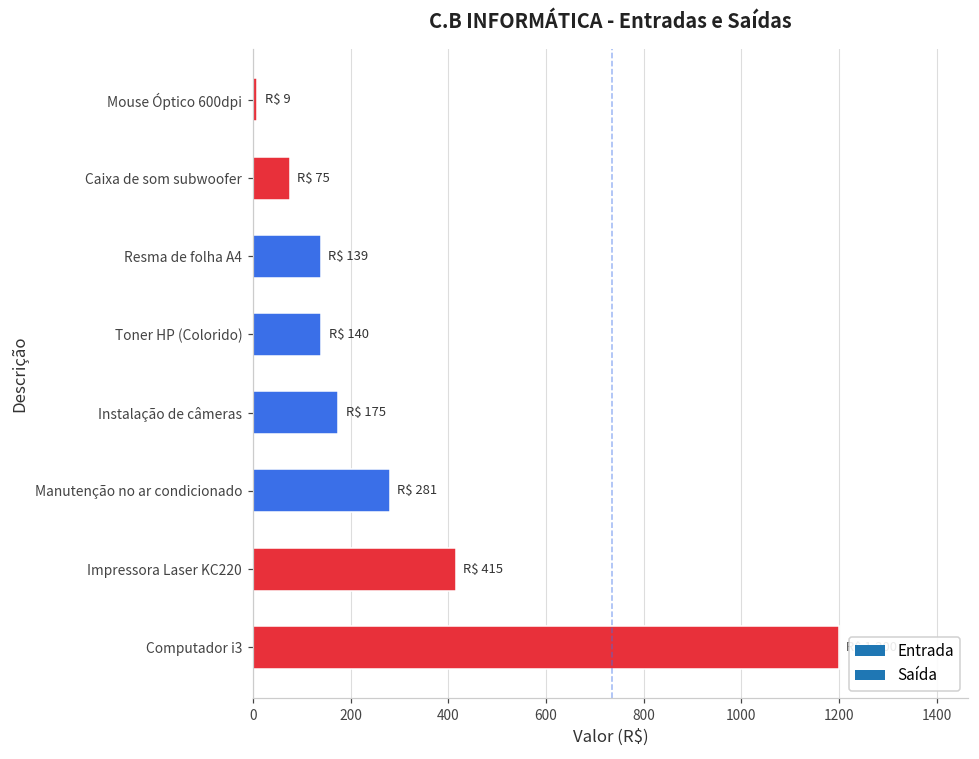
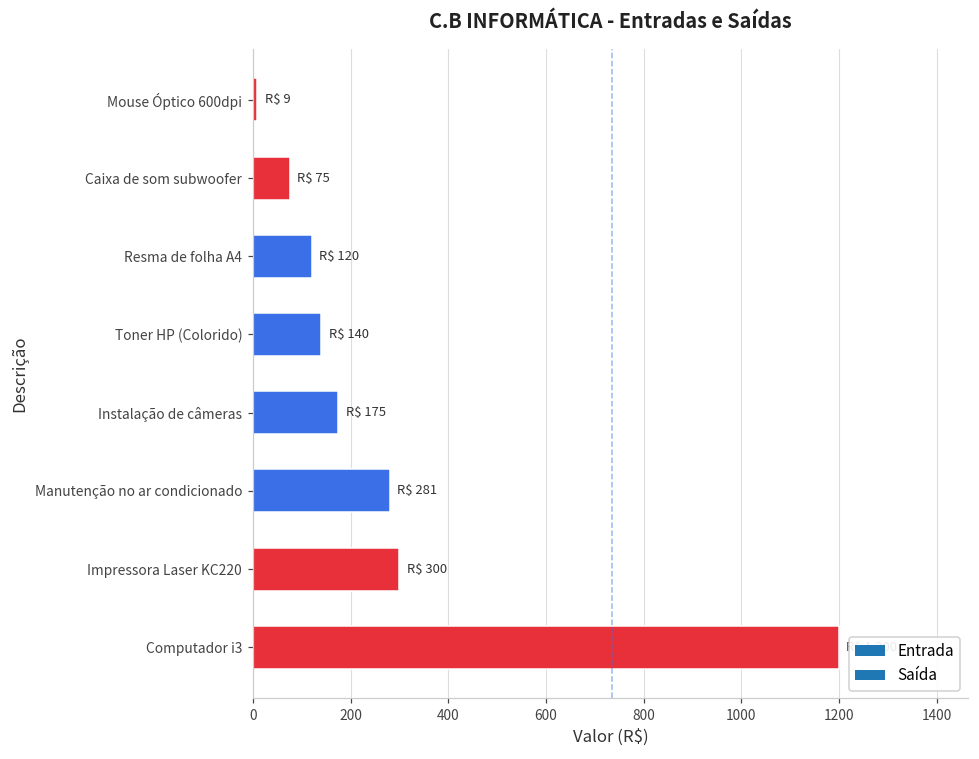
  {
    "Mouse Óptico 600dpi": 9,
    "Caixa de som subwoofer": 75,
-   "Resma de folha A4": 139,
+   "Resma de folha A4": 120,
    "Toner HP (Colorido)": 140,
    "Instalação de câmeras": 175,
    "Manutenção no ar condicionado": 281,
-   "Impressora Laser KC220": 415
+   "Impressora Laser KC220": 300
  }
